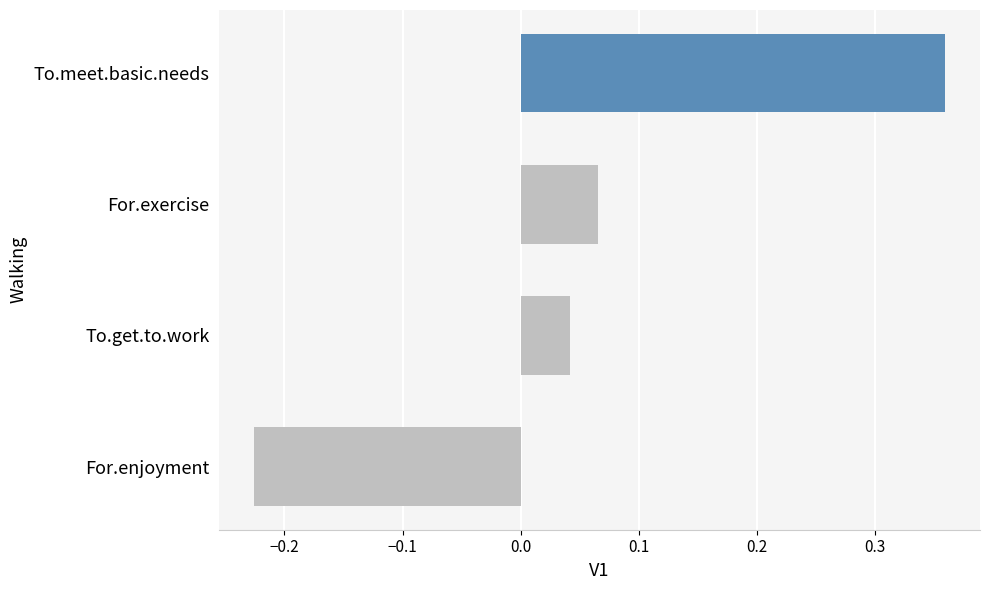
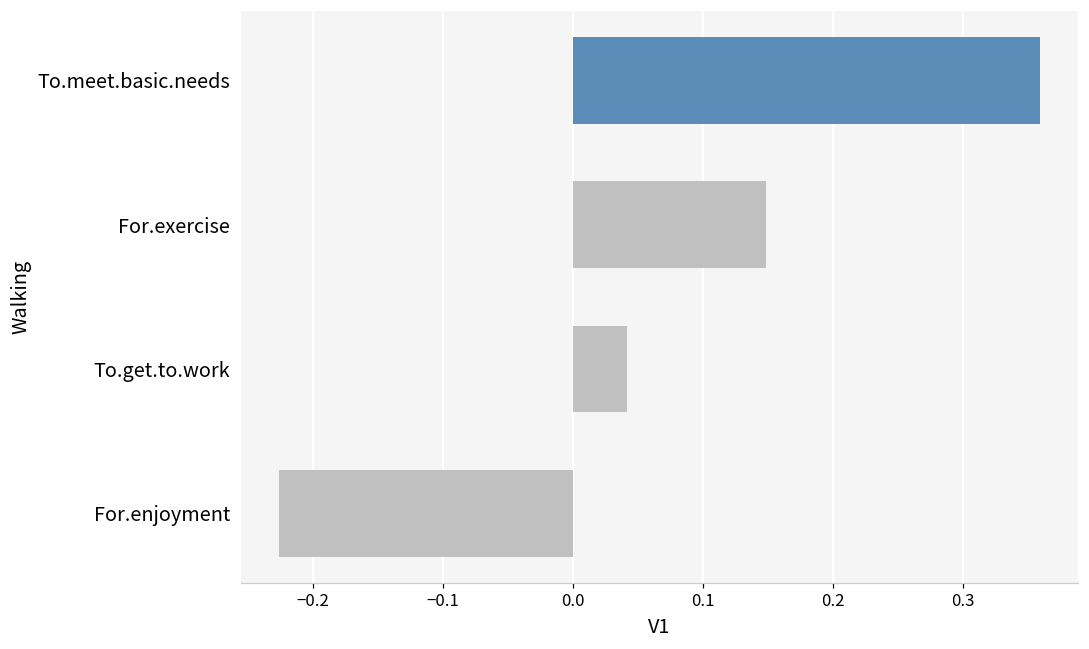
  {
    "To.meet.basic.needs": 0.359,
-   "For.exercise": 0.065,
+   "For.exercise": 0.149,
    "To.get.to.work": 0.041,
    "For.enjoyment": -0.226
  }
